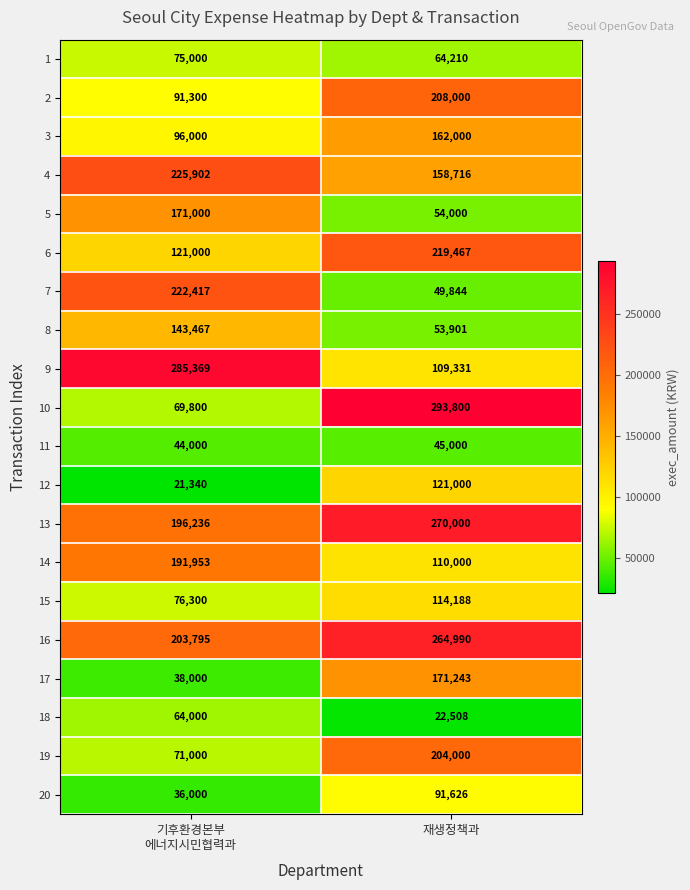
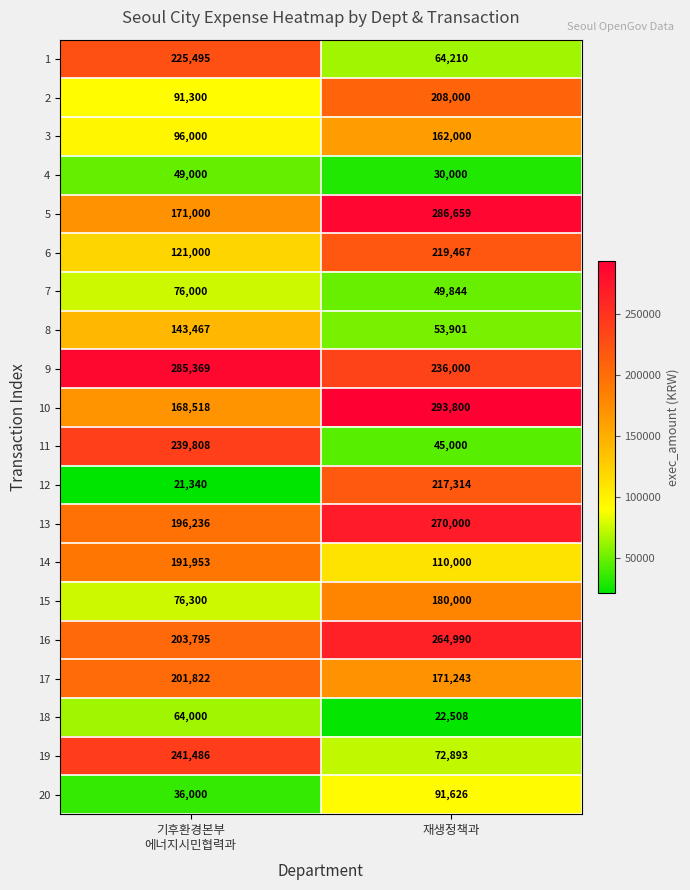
  {
    "1": {
-     "기후환경본부 에너지시민협력과": "75,000",
+     "기후환경본부 에너지시민협력과": "225,495",
      "재생정책과": "64,210"
    },
    "2": {
      "기후환경본부 에너지시민협력과": "91,300",
      "재생정책과": "208,000"
    },
    "3": {
      "기후환경본부 에너지시민협력과": "96,000",
      "재생정책과": "162,000"
    },
    "4": {
-     "기후환경본부 에너지시민협력과": "225,902",
-     "재생정책과": "158,716"
+     "기후환경본부 에너지시민협력과": "49,000",
+     "재생정책과": "30,000"
    },
    "5": {
      "기후환경본부 에너지시민협력과": "171,000",
-     "재생정책과": "54,000"
+     "재생정책과": "286,659"
    },
    "6": {
      "기후환경본부 에너지시민협력과": "121,000",
      "재생정책과": "219,467"
    },
    "7": {
-     "기후환경본부 에너지시민협력과": "222,417",
+     "기후환경본부 에너지시민협력과": "76,000",
      "재생정책과": "49,844"
    },
    "8": {
      "기후환경본부 에너지시민협력과": "143,467",
      "재생정책과": "53,901"
    },
    "9": {
      "기후환경본부 에너지시민협력과": "285,369",
-     "재생정책과": "109,331"
+     "재생정책과": "236,000"
    },
    "10": {
-     "기후환경본부 에너지시민협력과": "69,800",
+     "기후환경본부 에너지시민협력과": "168,518",
      "재생정책과": "293,800"
    },
    "11": {
-     "기후환경본부 에너지시민협력과": "44,000",
+     "기후환경본부 에너지시민협력과": "239,808",
      "재생정책과": "45,000"
    },
    "12": {
      "기후환경본부 에너지시민협력과": "21,340",
-     "재생정책과": "121,000"
+     "재생정책과": "217,314"
    },
    "13": {
      "기후환경본부 에너지시민협력과": "196,236",
      "재생정책과": "270,000"
    },
    "14": {
      "기후환경본부 에너지시민협력과": "191,953",
      "재생정책과": "110,000"
    },
    "15": {
      "기후환경본부 에너지시민협력과": "76,300",
-     "재생정책과": "114,188"
+     "재생정책과": "180,000"
    },
    "16": {
      "기후환경본부 에너지시민협력과": "203,795",
      "재생정책과": "264,990"
    },
    "17": {
-     "기후환경본부 에너지시민협력과": "38,000",
+     "기후환경본부 에너지시민협력과": "201,822",
      "재생정책과": "171,243"
    },
    "18": {
      "기후환경본부 에너지시민협력과": "64,000",
      "재생정책과": "22,508"
    },
    "19": {
-     "기후환경본부 에너지시민협력과": "71,000",
-     "재생정책과": "204,000"
+     "기후환경본부 에너지시민협력과": "241,486",
+     "재생정책과": "72,893"
    },
    "20": {
      "기후환경본부 에너지시민협력과": "36,000",
      "재생정책과": "91,626"
    }
  }
